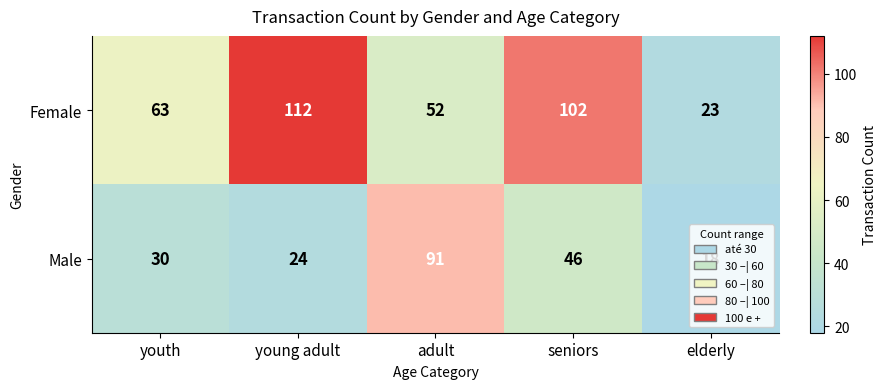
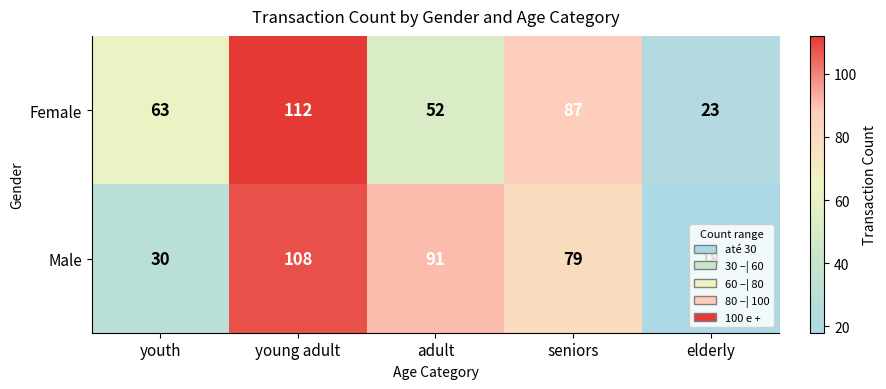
  {
    "Female": {
      "youth": 63,
      "young adult": 112,
      "adult": 52,
-     "seniors": 102,
+     "seniors": 87,
      "elderly": 23
    },
    "Male": {
      "youth": 30,
-     "young adult": 24,
+     "young adult": 108,
      "adult": 91,
-     "seniors": 46
+     "seniors": 79
    }
  }
